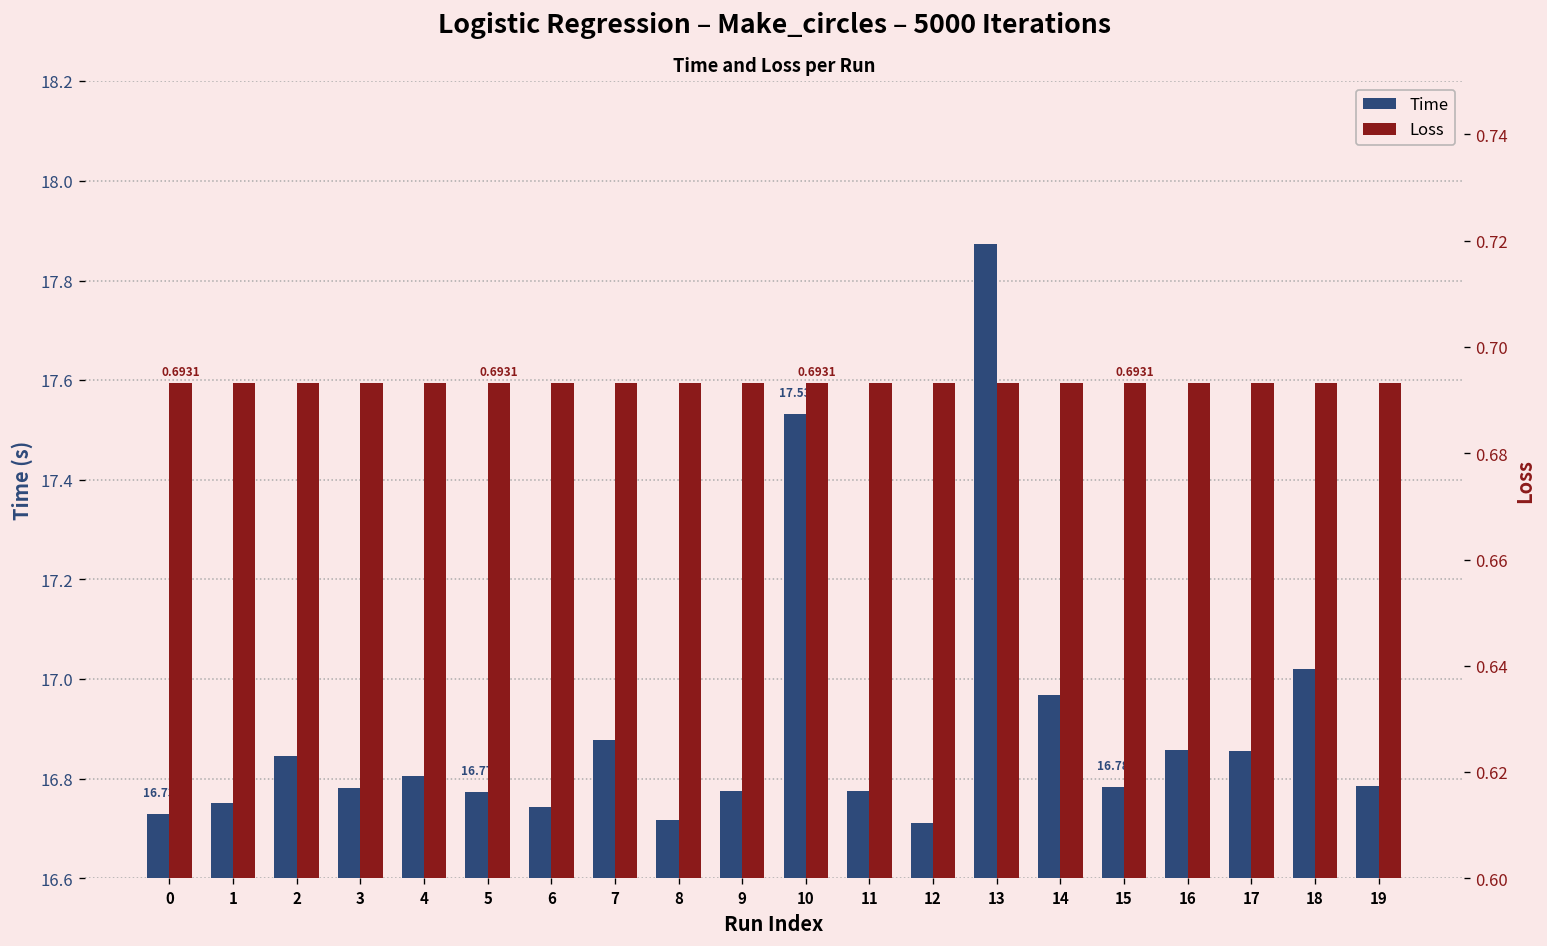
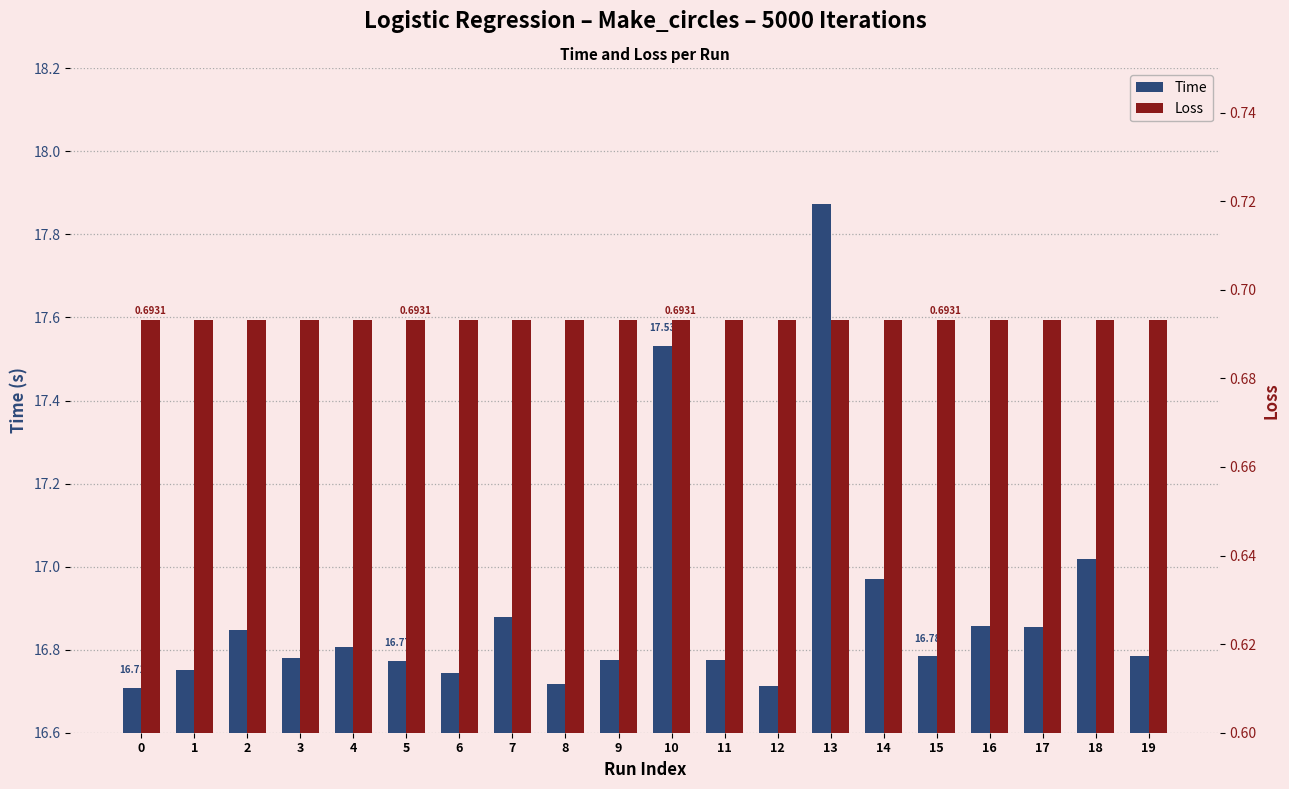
  {
    "Time": {
-     "0": 16.73,
+     "0": 16.71,
      "5": 16.77,
      "10": 17.53,
      "15": 16.78
    },
    "Loss": {
      "0": 0.6931,
      "5": 0.6931,
      "10": 0.6931,
      "15": 0.6931
    }
  }
